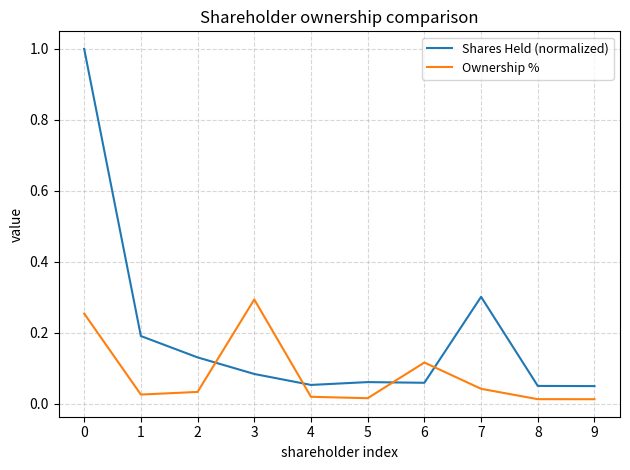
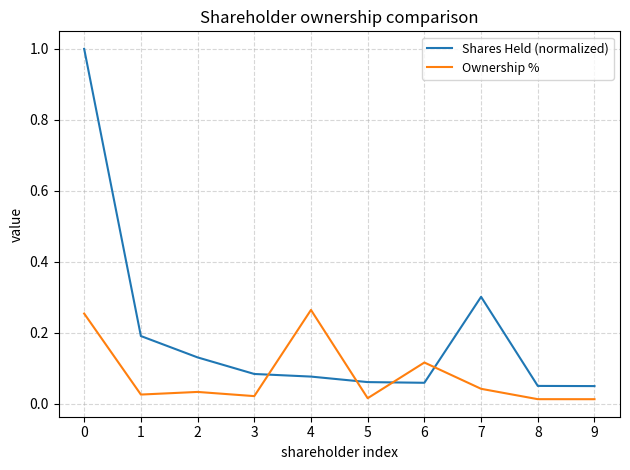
  {
    "Shares Held (normalized)": {
      "0": 1.00,
      "1": 0.19,
      "2": 0.13,
      "3": 0.08,
-     "4": 0.05,
+     "4": 0.08,
      "5": 0.06,
      "6": 0.06,
      "7": 0.30,
      "8": 0.05,
      "9": 0.05
    },
    "Ownership %": {
      "0": 0.25,
      "1": 0.03,
      "2": 0.03,
-     "3": 0.29,
-     "4": 0.02,
+     "3": 0.02,
+     "4": 0.26,
      "5": 0.02,
      "6": 0.12,
      "7": 0.04,
      "8": 0.01,
      "9": 0.01
    }
  }
